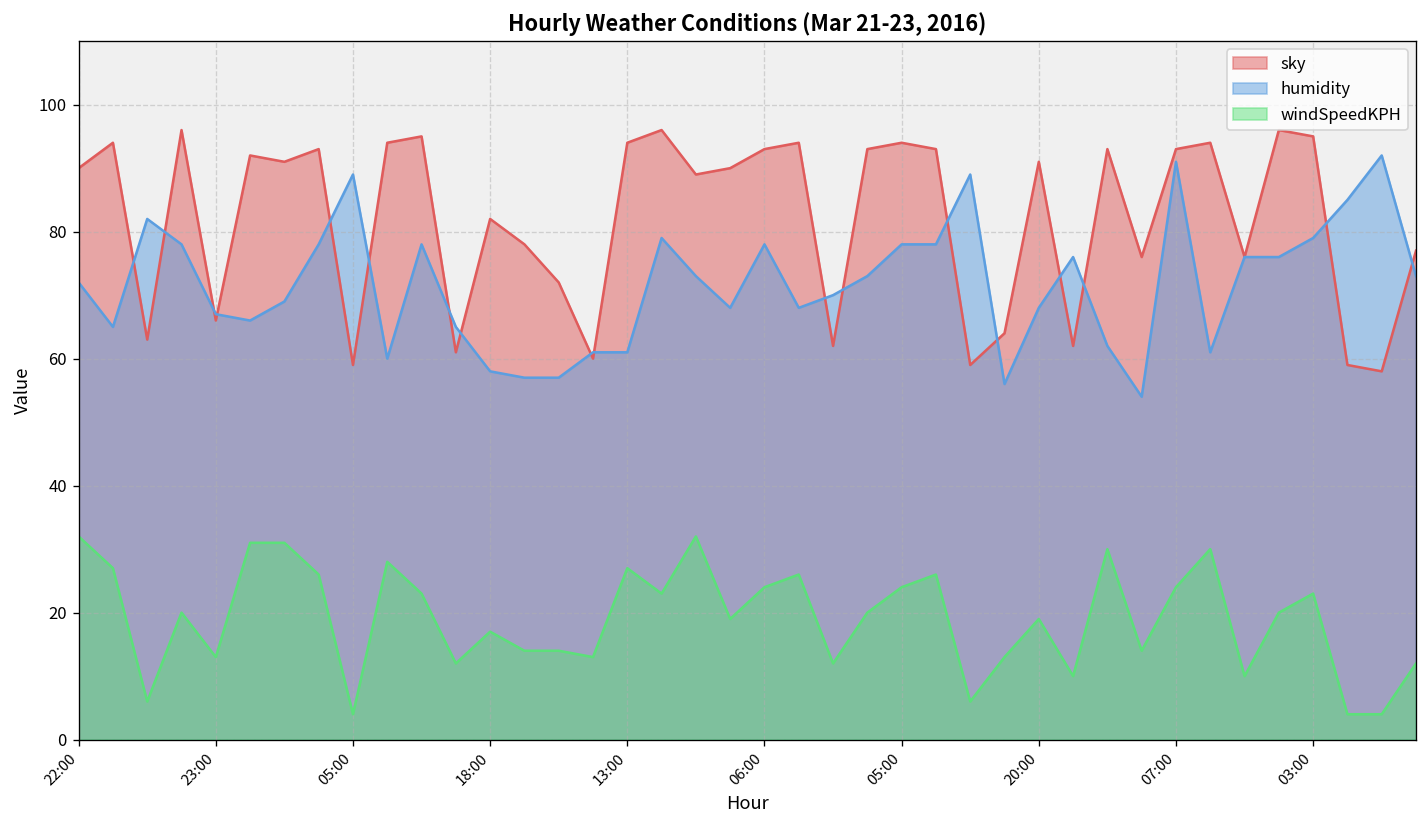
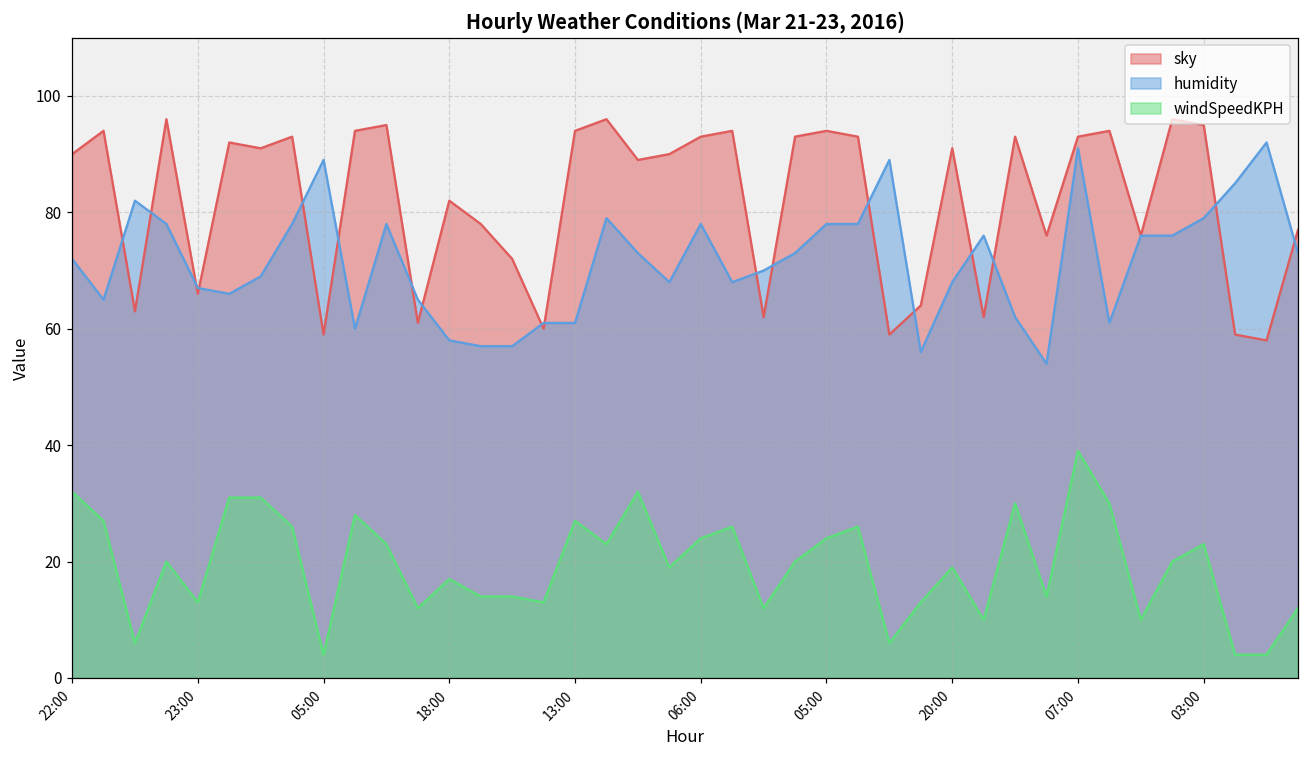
  {
    "sky": {
      "07:00": 93
    },
    "humidity": {
      "07:00": 91
    },
    "windSpeedKPH": {
-     "07:00": 24
+     "07:00": 39
    }
  }
